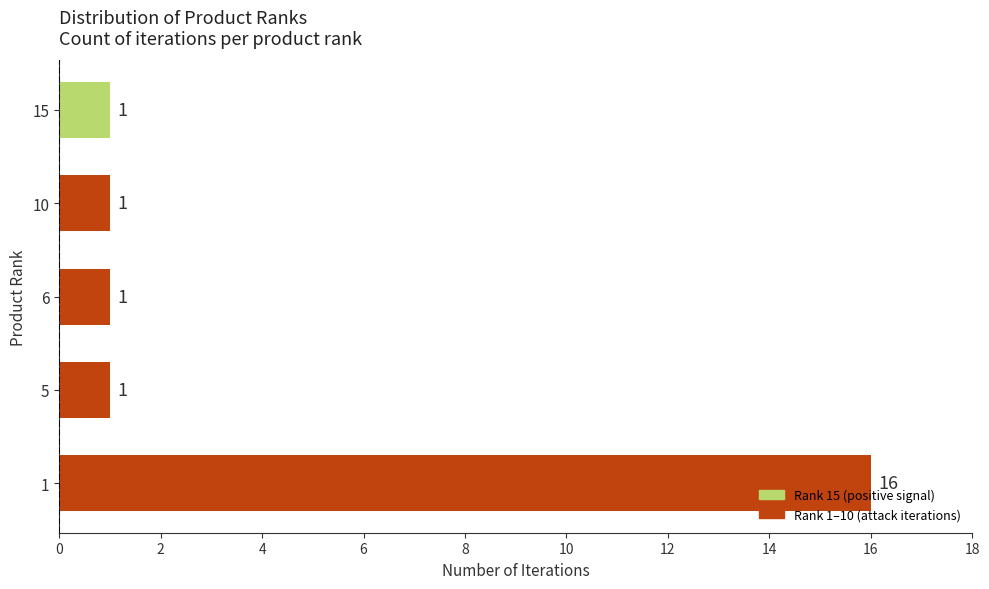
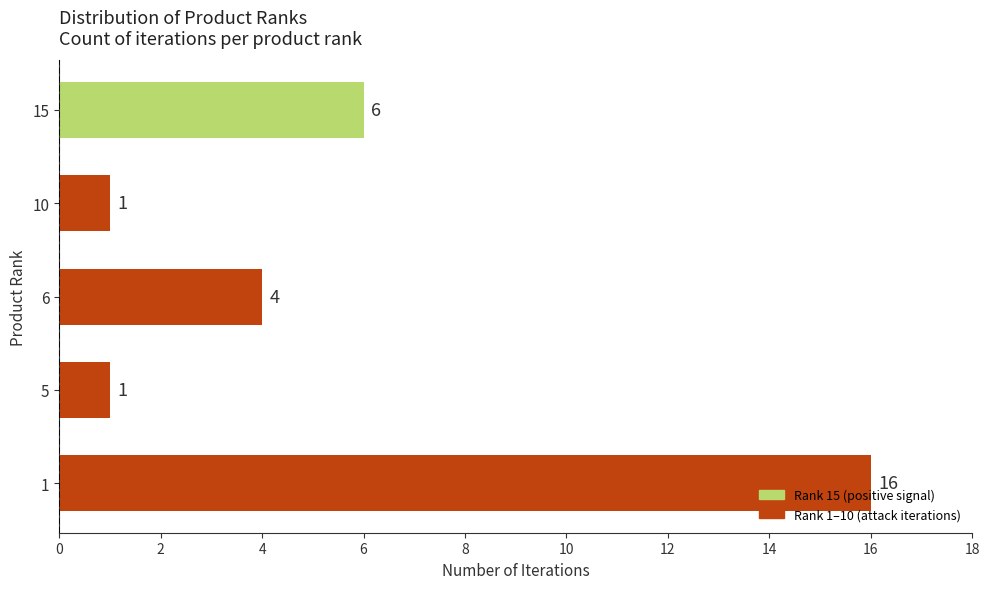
  {
-   "15": 1,
+   "15": 6,
    "10": 1,
-   "6": 1,
+   "6": 4,
    "5": 1,
    "1": 16
  }
